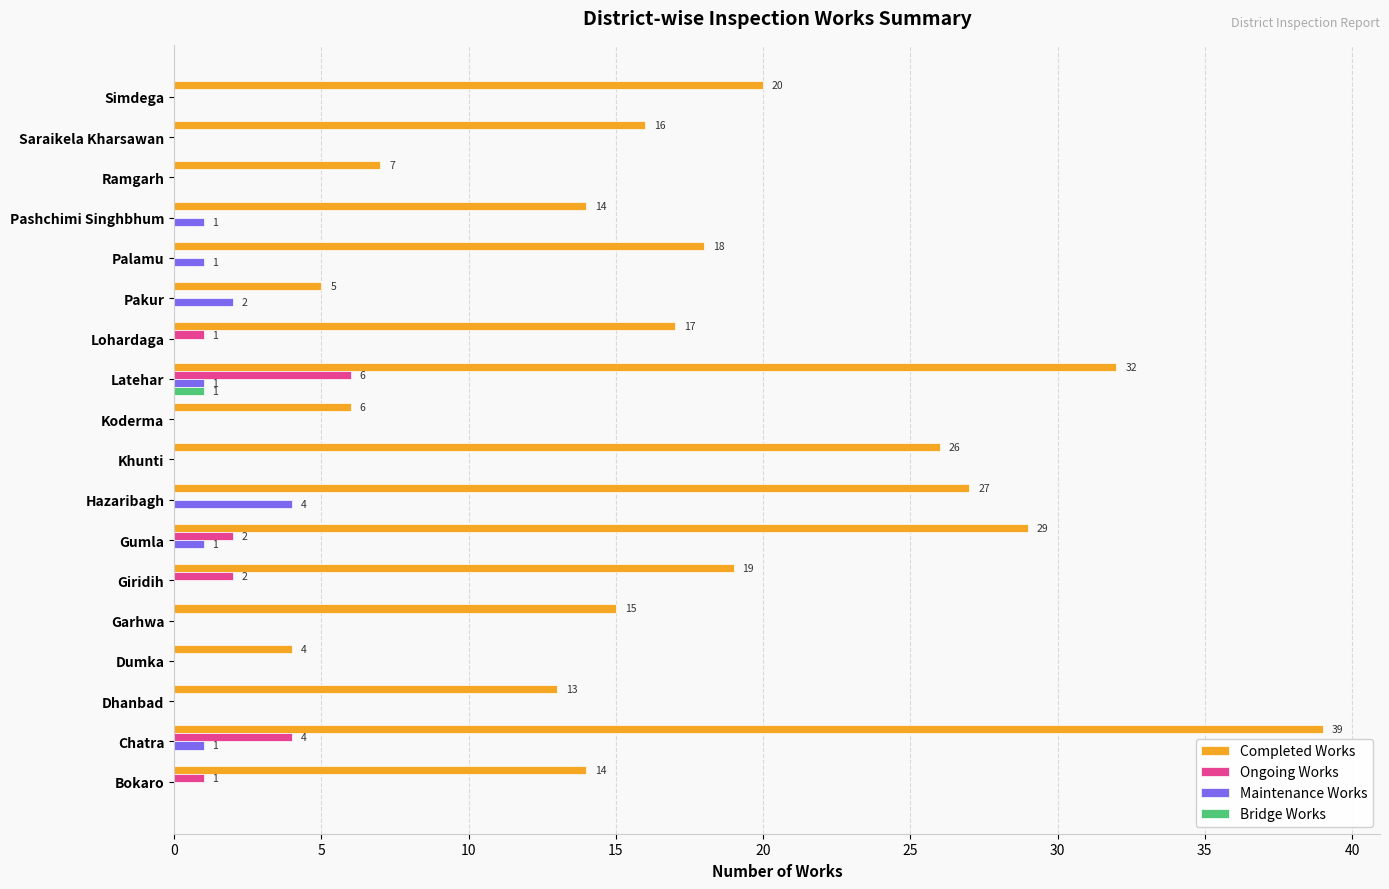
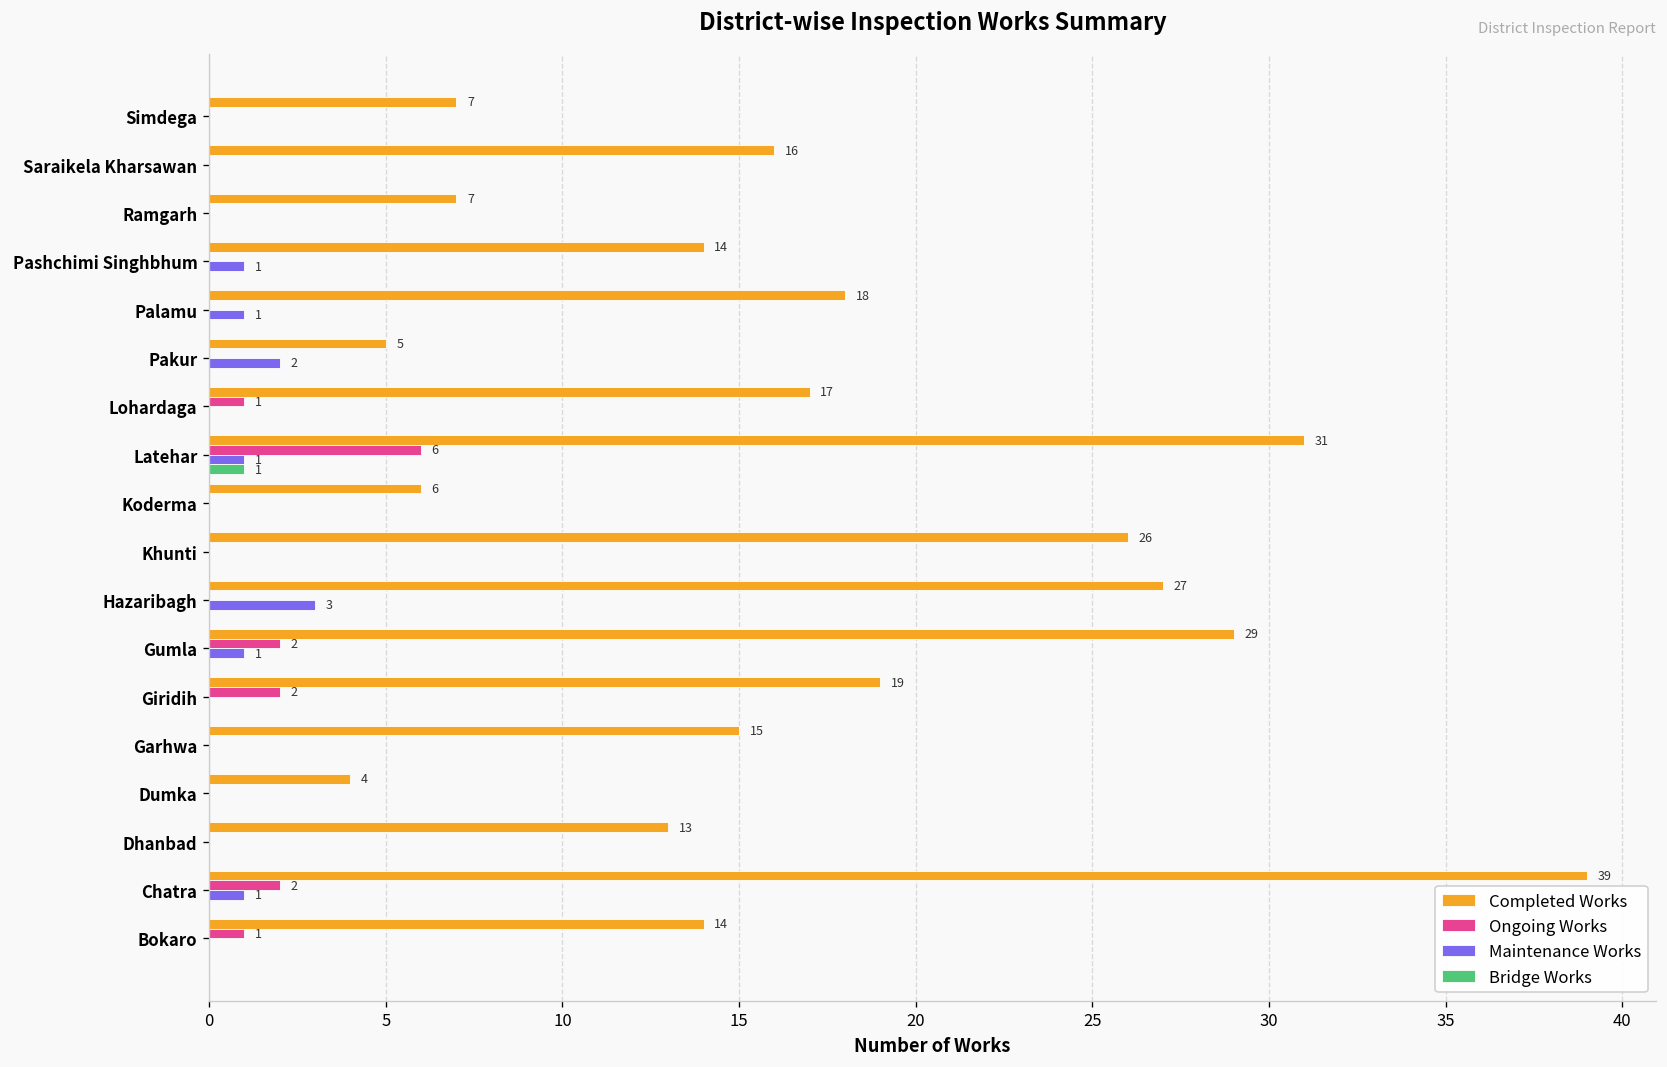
  {
    "Completed Works": {
-     "Simdega": 20,
+     "Simdega": 7,
      "Saraikela Kharsawan": 16,
      "Ramgarh": 7,
      "Pashchimi Singhbhum": 14,
      "Palamu": 18,
      "Pakur": 5,
      "Lohardaga": 17,
-     "Latehar": 32,
+     "Latehar": 31,
      "Koderma": 6,
      "Khunti": 26,
      "Hazaribagh": 27,
      "Gumla": 29,
      "Giridih": 19,
      "Garhwa": 15,
      "Dumka": 4,
      "Dhanbad": 13,
      "Chatra": 39,
      "Bokaro": 14
    },
    "Ongoing Works": {
      "Lohardaga": 1,
      "Latehar": 6,
      "Gumla": 2,
      "Giridih": 2,
-     "Chatra": 4,
+     "Chatra": 2,
      "Bokaro": 1
    },
    "Maintenance Works": {
      "Pashchimi Singhbhum": 1,
      "Palamu": 1,
      "Pakur": 2,
-     "Hazaribagh": 4,
+     "Hazaribagh": 3,
      "Gumla": 1,
      "Chatra": 1
    },
    "Bridge Works": {
      "Simdega": 0.0,
      "Saraikela Kharsawan": 0.0,
      "Ramgarh": 0.0,
      "Pashchimi Singhbhum": 0.0,
      "Palamu": 0.0,
      "Pakur": 0.0,
      "Lohardaga": 0.0,
      "Koderma": 0.0,
      "Khunti": 0.0,
      "Hazaribagh": 0.0,
      "Gumla": 0.0,
      "Giridih": 0.0,
      "Garhwa": 0.0,
      "Dumka": 0.0,
      "Dhanbad": 0.0,
      "Chatra": 0.0,
      "Bokaro": 0.0
    }
  }
